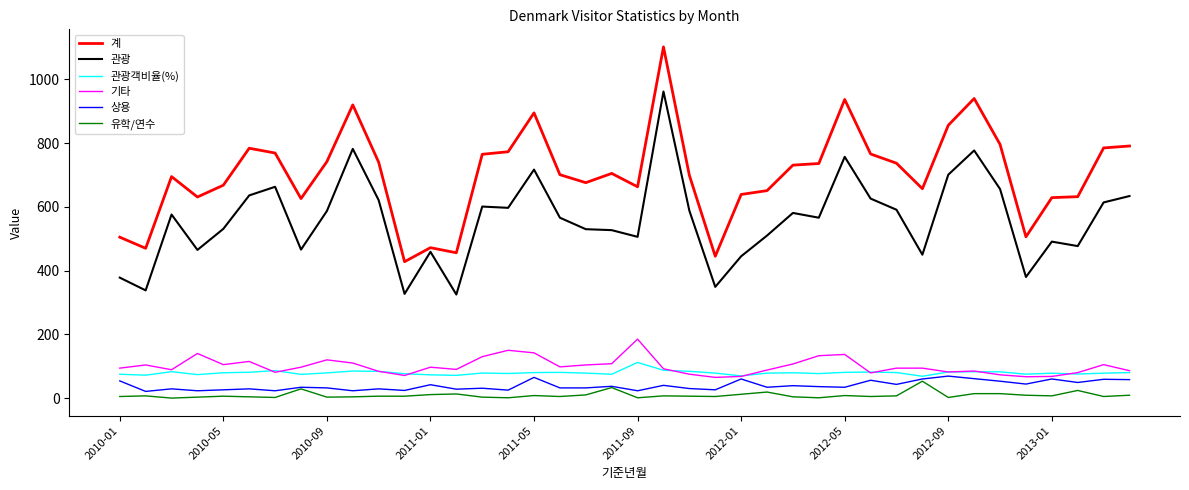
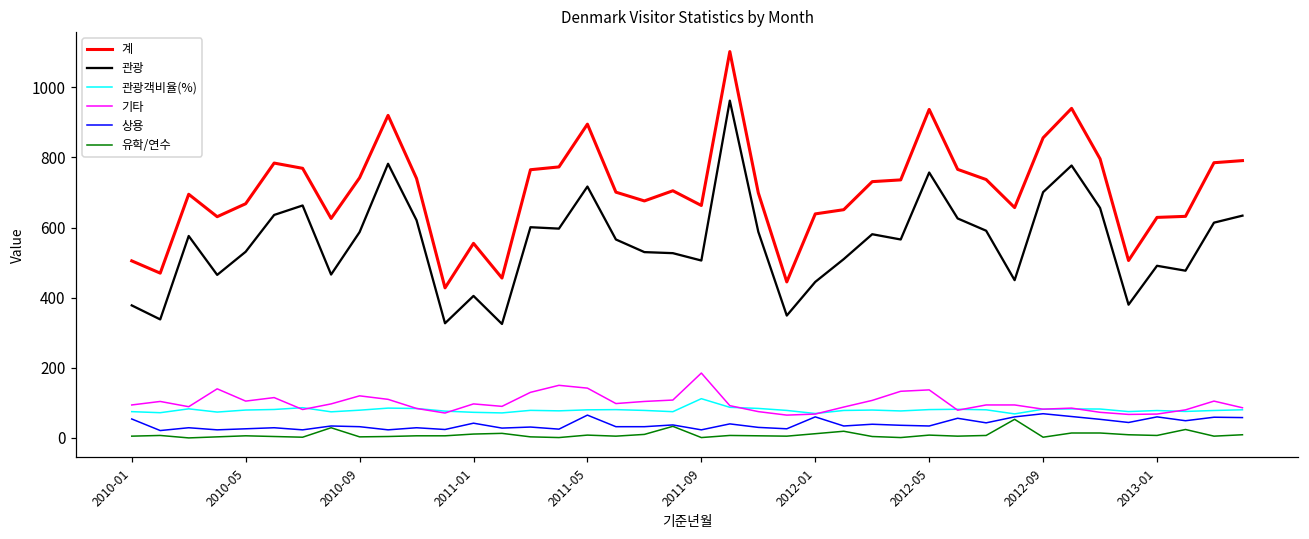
  {
    "계": {
      "2010-01": 510,
      "2010-05": 670,
      "2010-09": 740,
-     "2011-01": 470,
+     "2011-01": 560,
      "2011-05": 900,
      "2011-09": 660,
      "2012-01": 640,
      "2012-05": 940,
      "2012-09": 860,
      "2013-01": 630
    },
    "관광": {
      "2010-01": 380,
      "2010-05": 530,
      "2010-09": 590,
-     "2011-01": 460,
+     "2011-01": 410,
      "2011-05": 720,
      "2011-09": 510,
      "2012-01": 450,
      "2012-05": 760,
      "2012-09": 700,
      "2013-01": 490
    },
    "관광객비율(%)": {
      "2010-01": 70,
      "2010-05": 80,
      "2010-09": 80,
      "2011-01": 70,
      "2011-05": 80,
      "2011-09": 110,
      "2012-05": 80,
      "2013-01": 80
    },
    "기타": {
      "2010-01": 90,
      "2010-05": 110,
      "2010-09": 120,
      "2011-01": 100,
      "2011-05": 140,
      "2011-09": 190,
      "2012-05": 140,
      "2013-01": 70
    },
    "상용": {
      "2010-01": 50,
      "2010-05": 30,
      "2010-09": 30,
      "2011-01": 40,
      "2011-05": 70,
      "2011-09": 20,
      "2012-01": 60,
      "2012-05": 30,
      "2012-09": 70,
      "2013-01": 60
    },
    "유학/연수": {
      "2010-01": 10,
      "2010-05": 10,
      "2010-09": 0,
      "2011-01": 10,
      "2011-05": 10,
      "2011-09": 0,
      "2012-01": 10,
      "2012-05": 10,
      "2012-09": 0,
      "2013-01": 10
    }
  }
